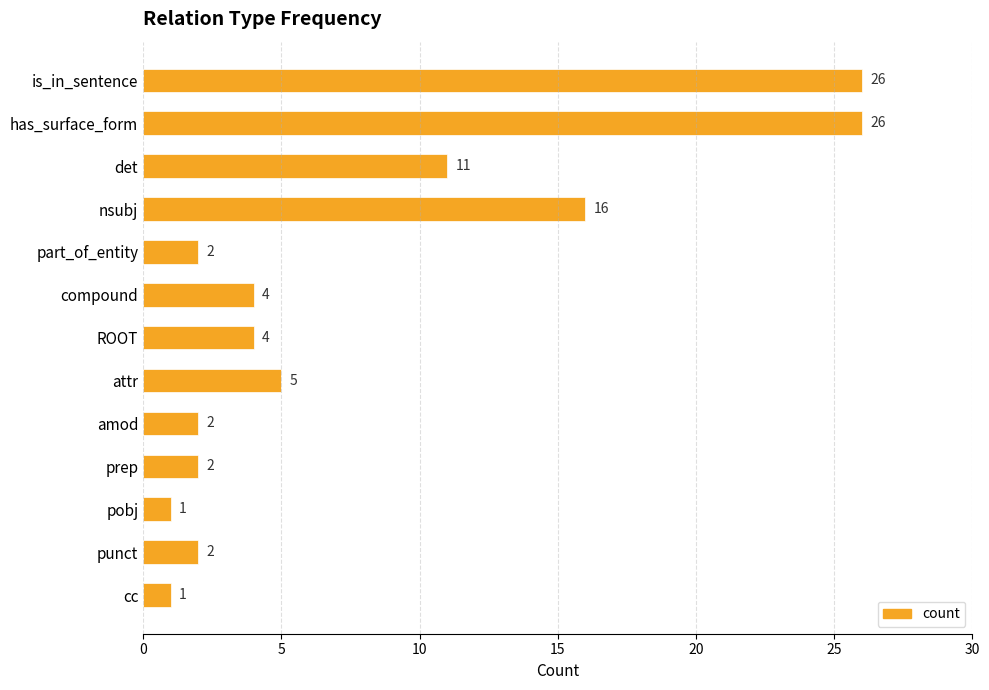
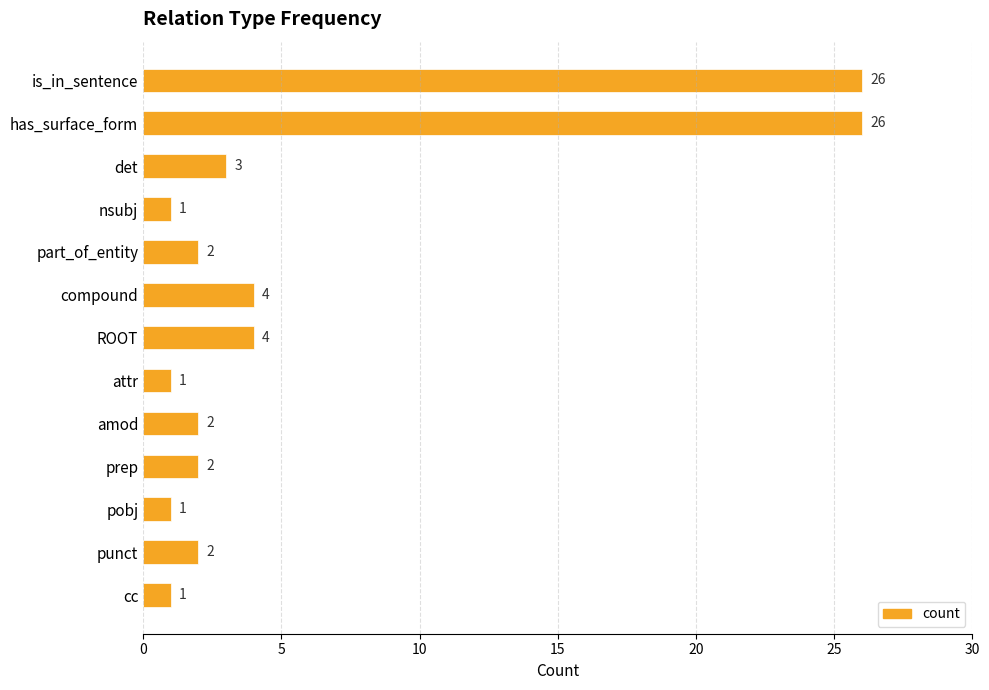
  {
    "is_in_sentence": 26,
    "has_surface_form": 26,
-   "det": 11,
-   "nsubj": 16,
+   "det": 3,
+   "nsubj": 1,
    "part_of_entity": 2,
    "compound": 4,
    "ROOT": 4,
-   "attr": 5,
+   "attr": 1,
    "amod": 2,
    "prep": 2,
    "pobj": 1,
    "punct": 2,
    "cc": 1
  }
